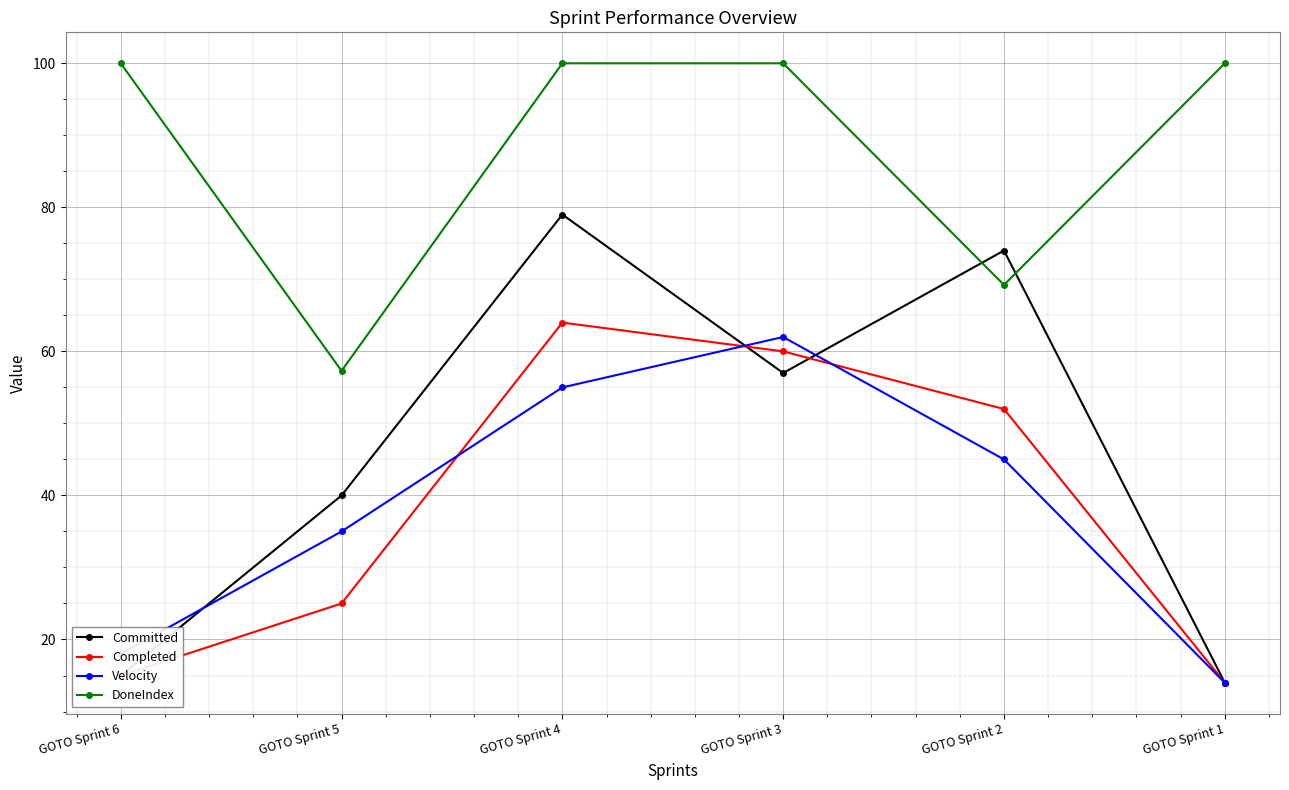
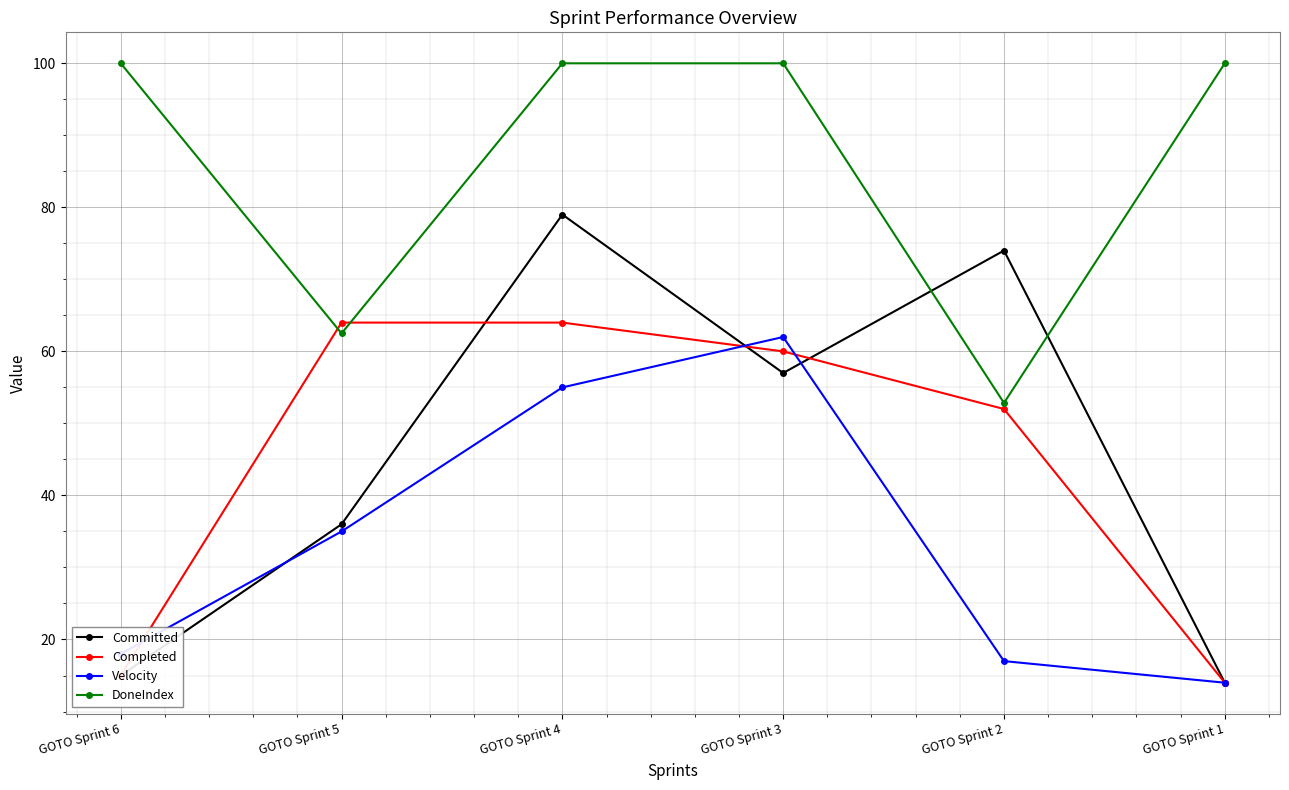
  {
    "Committed": {
-     "GOTO Sprint 5": 40,
+     "GOTO Sprint 5": 36,
      "GOTO Sprint 4": 79,
      "GOTO Sprint 3": 57,
      "GOTO Sprint 2": 74
    },
    "Completed": {
-     "GOTO Sprint 5": 25,
+     "GOTO Sprint 5": 64,
      "GOTO Sprint 4": 64,
      "GOTO Sprint 3": 60,
      "GOTO Sprint 2": 52
    },
    "Velocity": {
      "GOTO Sprint 5": 35,
      "GOTO Sprint 4": 55,
      "GOTO Sprint 3": 62,
-     "GOTO Sprint 2": 45
+     "GOTO Sprint 2": 17
    },
    "DoneIndex": {
      "GOTO Sprint 6": 100,
-     "GOTO Sprint 5": 57,
+     "GOTO Sprint 5": 63,
      "GOTO Sprint 4": 100,
      "GOTO Sprint 3": 100,
-     "GOTO Sprint 2": 69,
+     "GOTO Sprint 2": 53,
      "GOTO Sprint 1": 100
    }
  }
